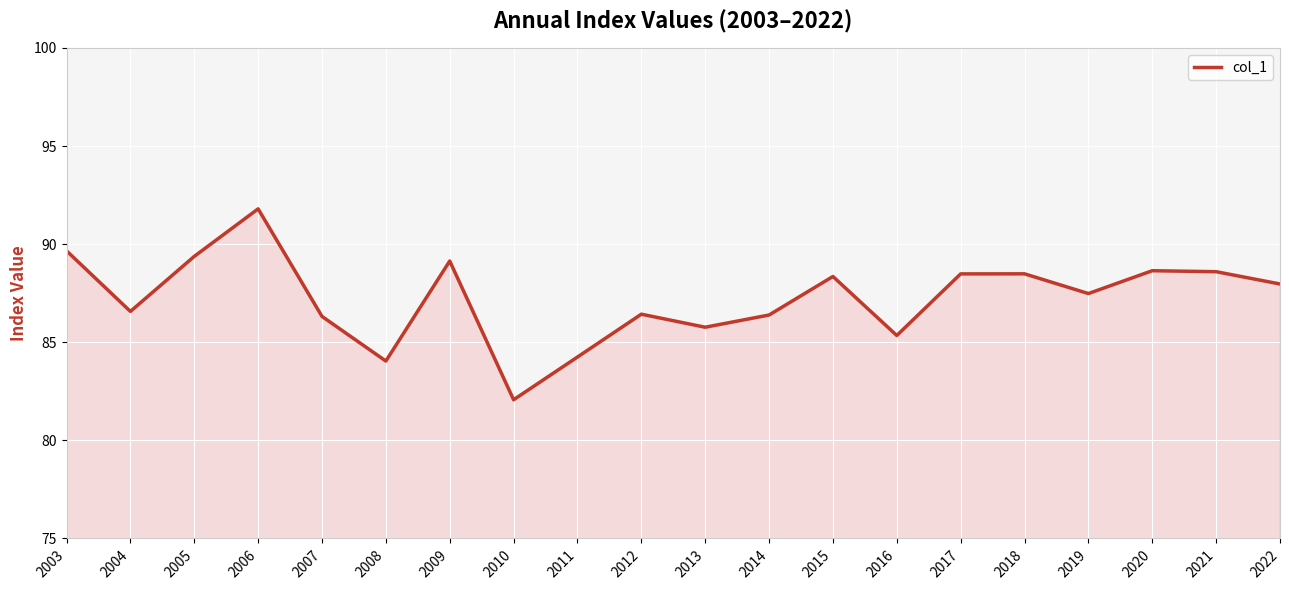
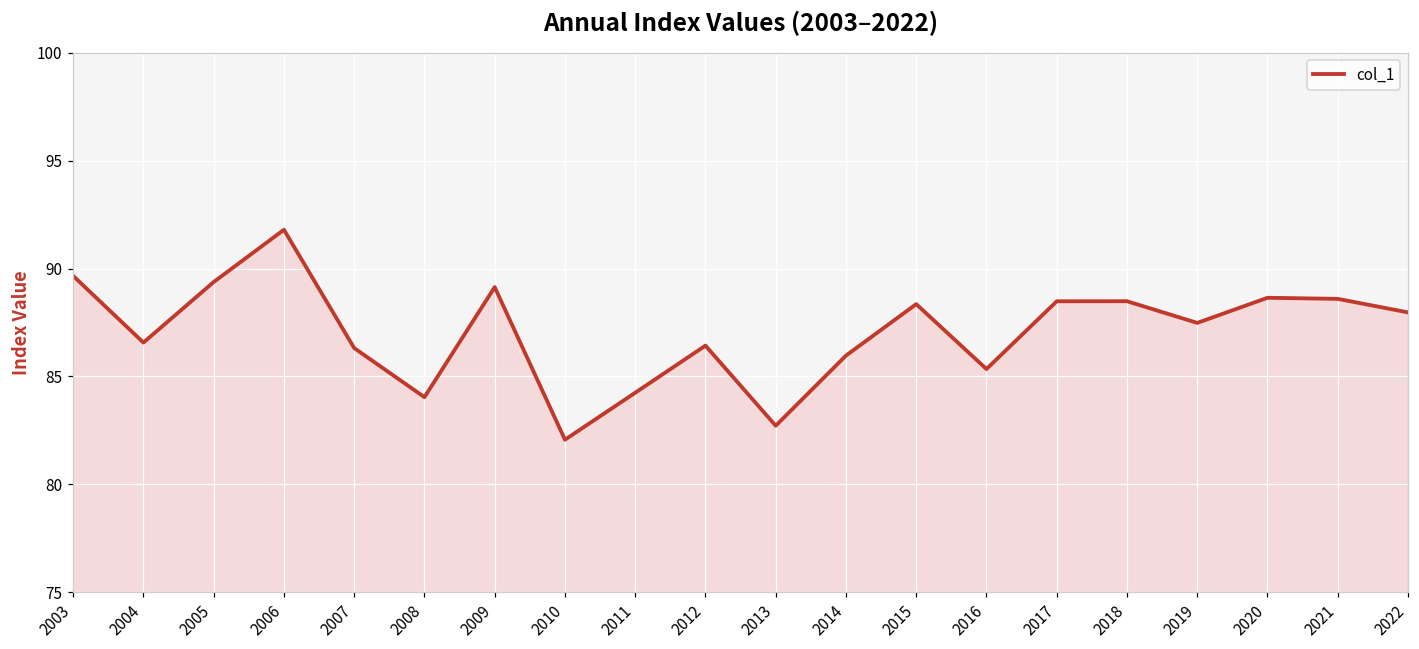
  {
    "2003": 89.7,
    "2004": 86.6,
    "2005": 89.4,
    "2006": 91.8,
    "2007": 86.3,
    "2008": 84.0,
    "2009": 89.1,
    "2010": 82.1,
    "2011": 84.2,
    "2012": 86.4,
-   "2013": 85.8,
-   "2014": 86.4,
+   "2013": 82.7,
+   "2014": 86.0,
    "2015": 88.4,
    "2016": 85.3,
    "2017": 88.5,
    "2018": 88.5,
    "2019": 87.5,
    "2020": 88.6,
    "2021": 88.6,
    "2022": 88.0
  }
